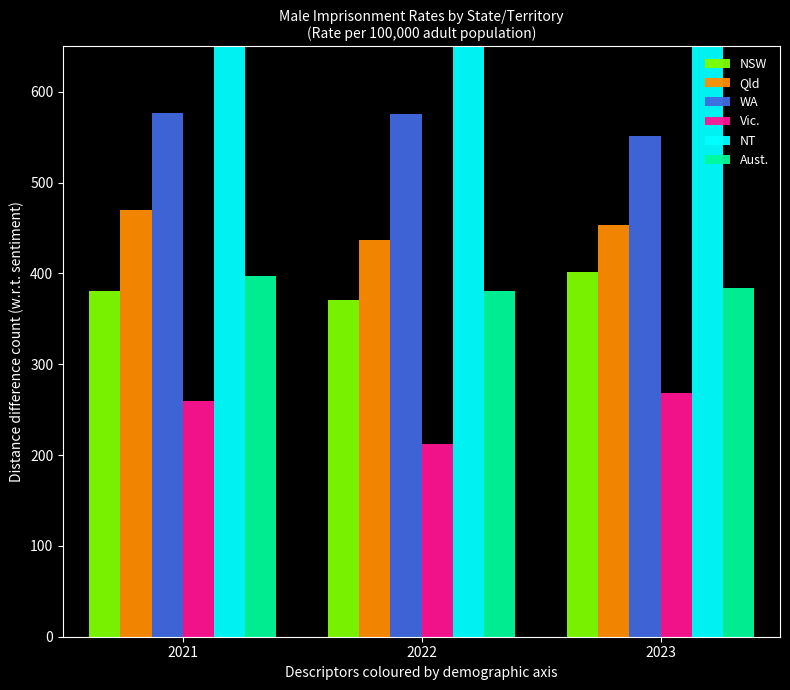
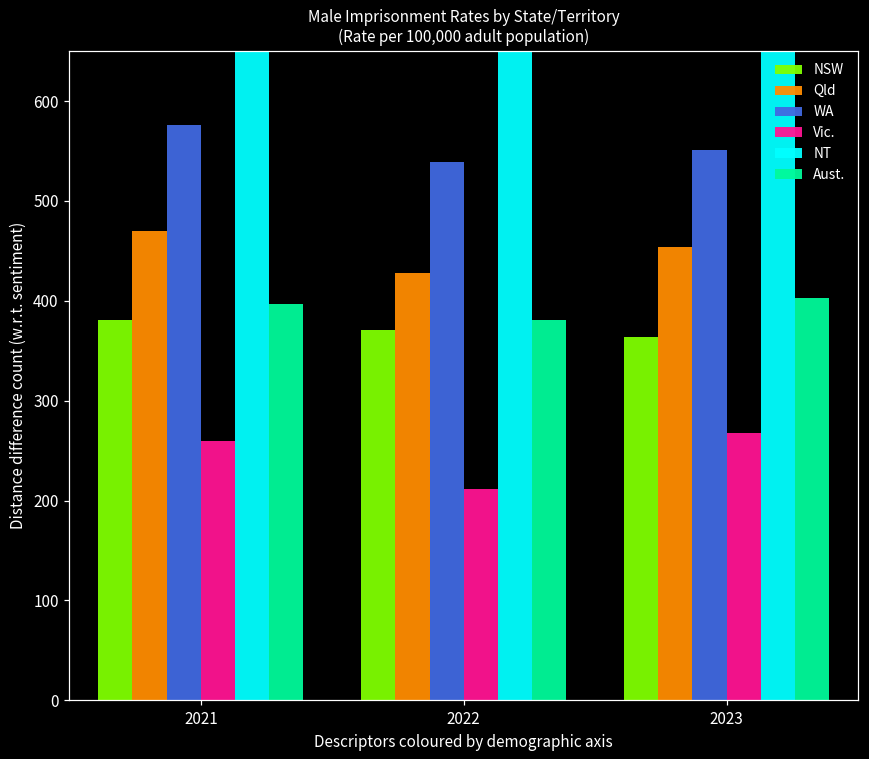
  {
    "NSW": {
      "2021": 380,
      "2022": 370,
-     "2023": 400
+     "2023": 360
    },
    "Qld": {
      "2021": 470,
-     "2022": 440,
+     "2022": 430,
      "2023": 450
    },
    "WA": {
      "2021": 580,
-     "2022": 580,
+     "2022": 540,
      "2023": 550
    },
    "Vic.": {
      "2021": 260,
      "2022": 210,
      "2023": 270
    },
    "Aust.": {
      "2021": 400,
      "2022": 380,
-     "2023": 380
+     "2023": 400
    }
  }
